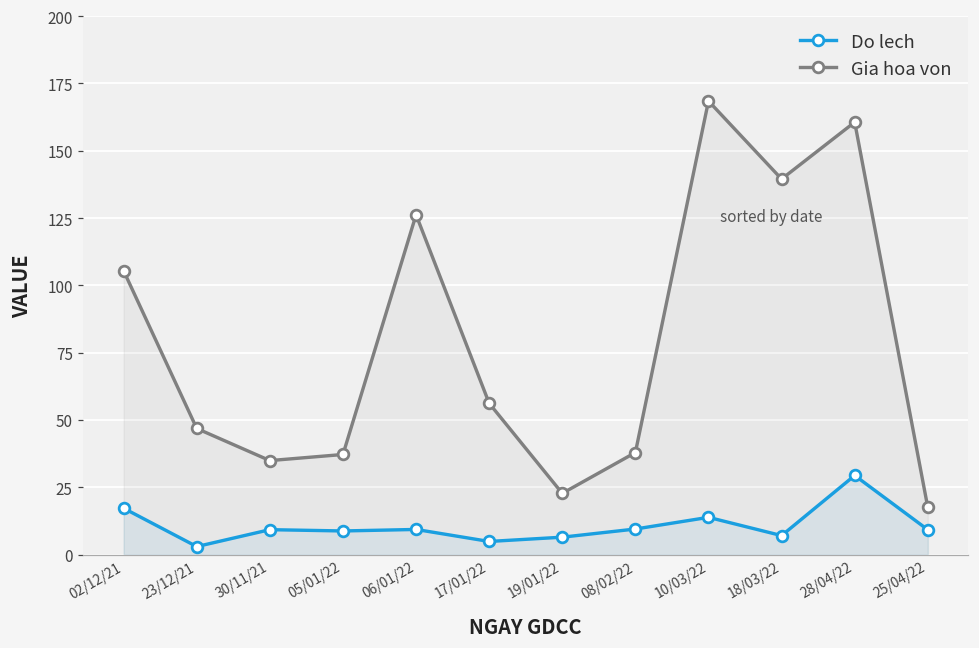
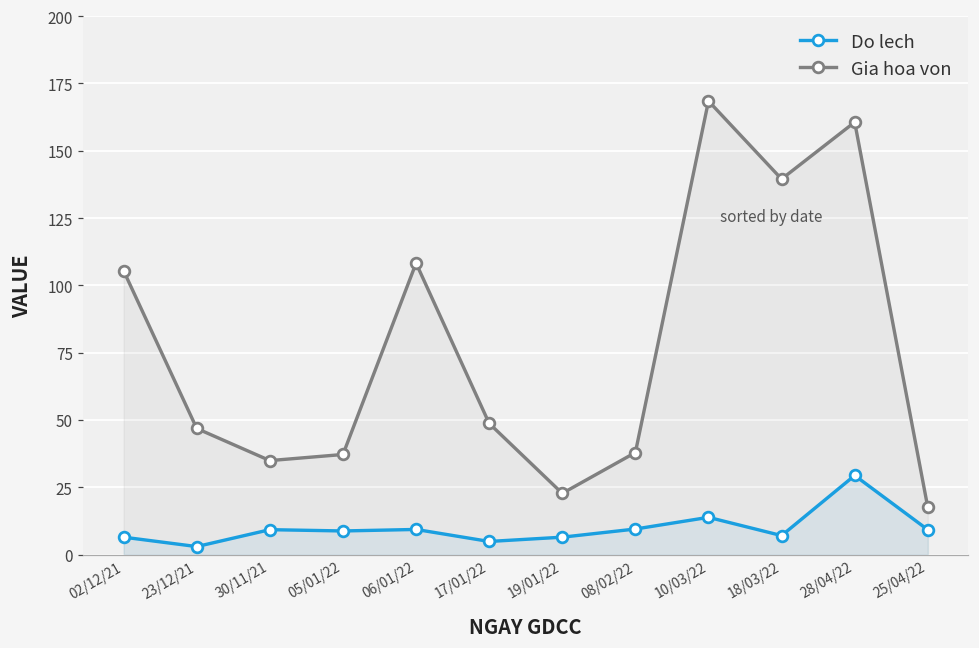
  {
    "Do lech": {
-     "02/12/21": 17,
+     "02/12/21": 6,
      "23/12/21": 3,
      "30/11/21": 9,
      "05/01/22": 9,
      "06/01/22": 9,
      "17/01/22": 5,
      "19/01/22": 6,
      "08/02/22": 10,
      "10/03/22": 14,
      "18/03/22": 7,
      "28/04/22": 29,
      "25/04/22": 9
    },
    "Gia hoa von": {
      "02/12/21": 105,
      "23/12/21": 47,
      "30/11/21": 35,
      "05/01/22": 37,
-     "06/01/22": 126,
-     "17/01/22": 56,
+     "06/01/22": 108,
+     "17/01/22": 49,
      "19/01/22": 23,
      "08/02/22": 38,
      "10/03/22": 168,
      "18/03/22": 139,
      "28/04/22": 161,
      "25/04/22": 18
    }
  }
